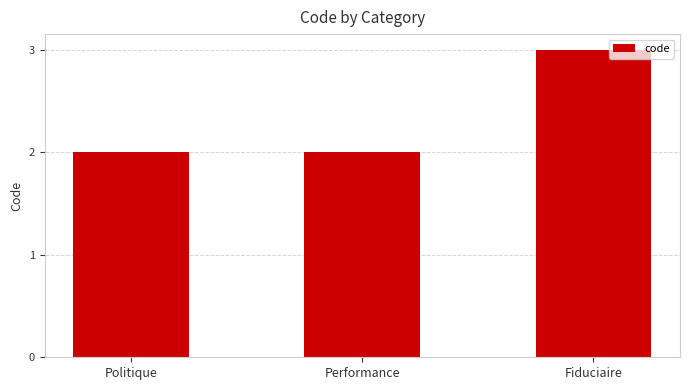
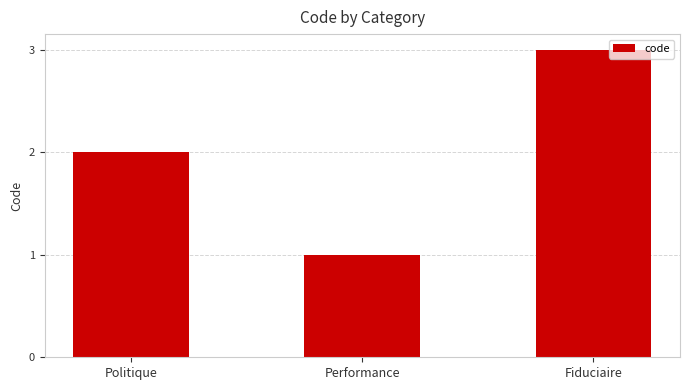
  {
    "Politique": 2,
-   "Performance": 2,
+   "Performance": 1,
    "Fiduciaire": 3
  }
